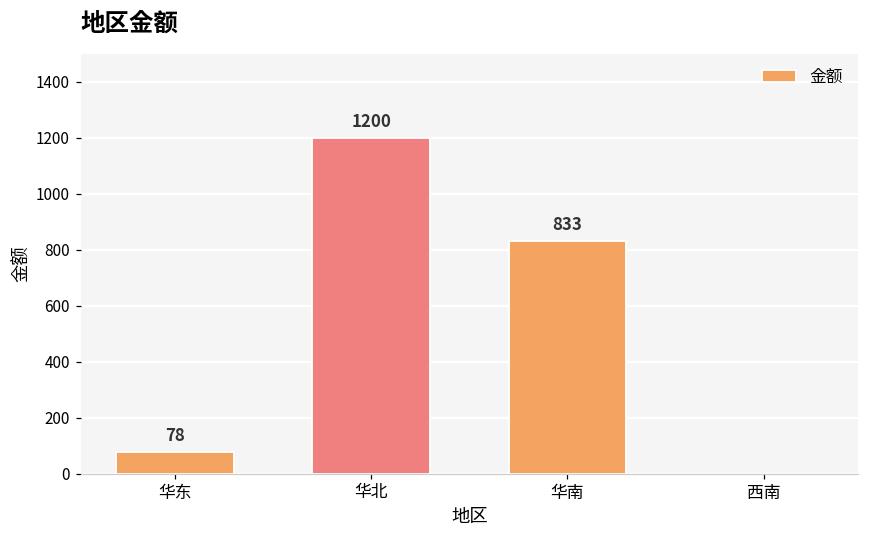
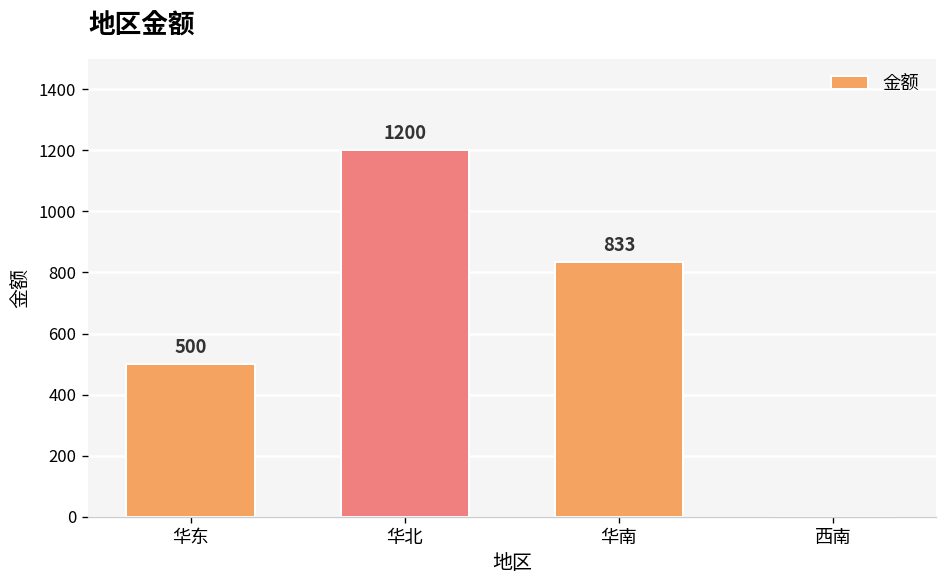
  {
-   "华东": 78,
+   "华东": 500,
    "华北": 1200,
    "华南": 833
  }
